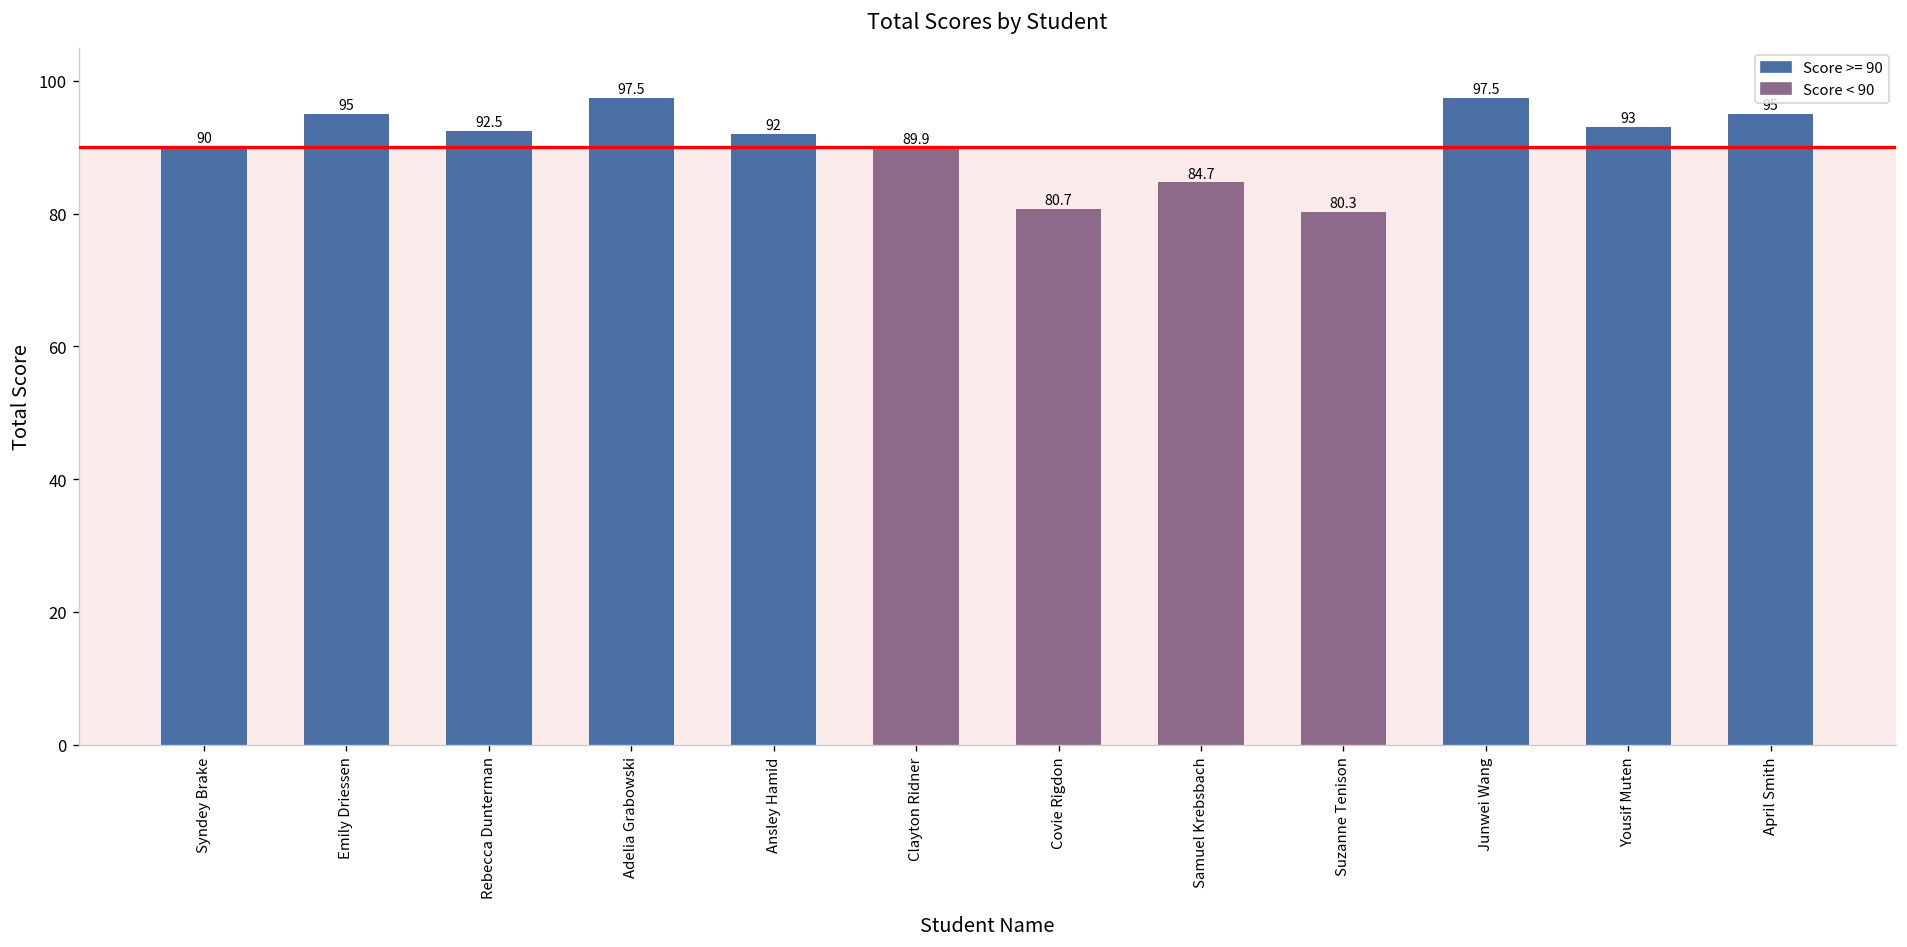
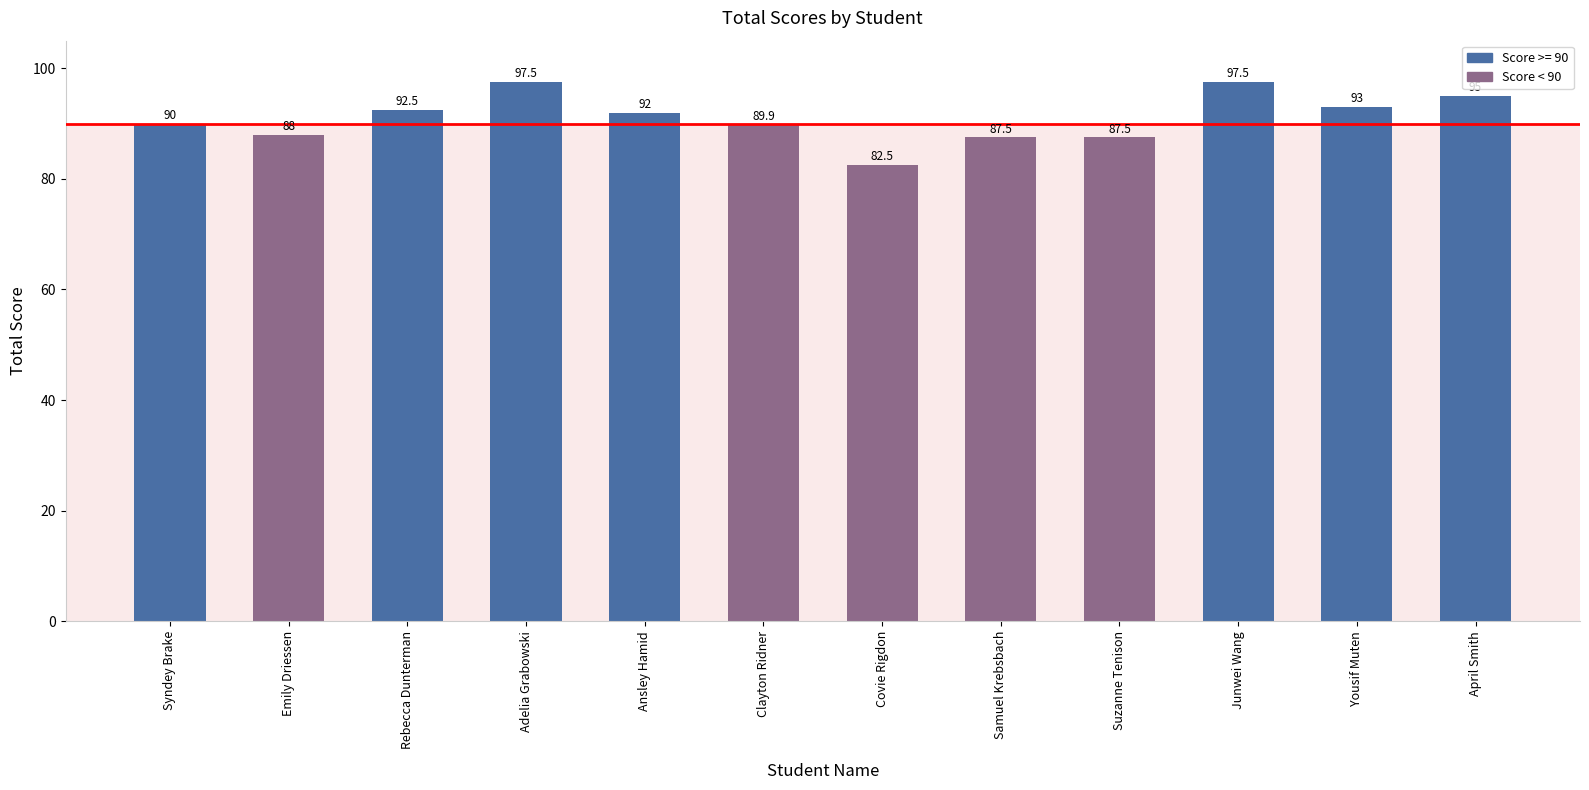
  {
    "Syndey Brake": 90,
-   "Emily Driessen": 95,
+   "Emily Driessen": 88,
    "Rebecca Dunterman": 92.5,
    "Adelia Grabowski": 97.5,
    "Ansley Hamid": 92,
    "Clayton Ridner": 89.9,
-   "Covie Rigdon": 80.7,
-   "Samuel Krebsbach": 84.7,
-   "Suzanne Tenison": 80.3,
+   "Covie Rigdon": 82.5,
+   "Samuel Krebsbach": 87.5,
+   "Suzanne Tenison": 87.5,
    "Junwei Wang": 97.5,
    "Yousif Muten": 93
  }
